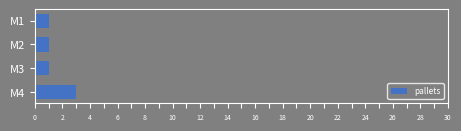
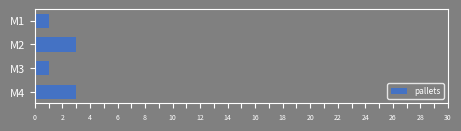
  {
    "M1": 1,
-   "M2": 1,
+   "M2": 3,
    "M3": 1,
    "M4": 3
  }
